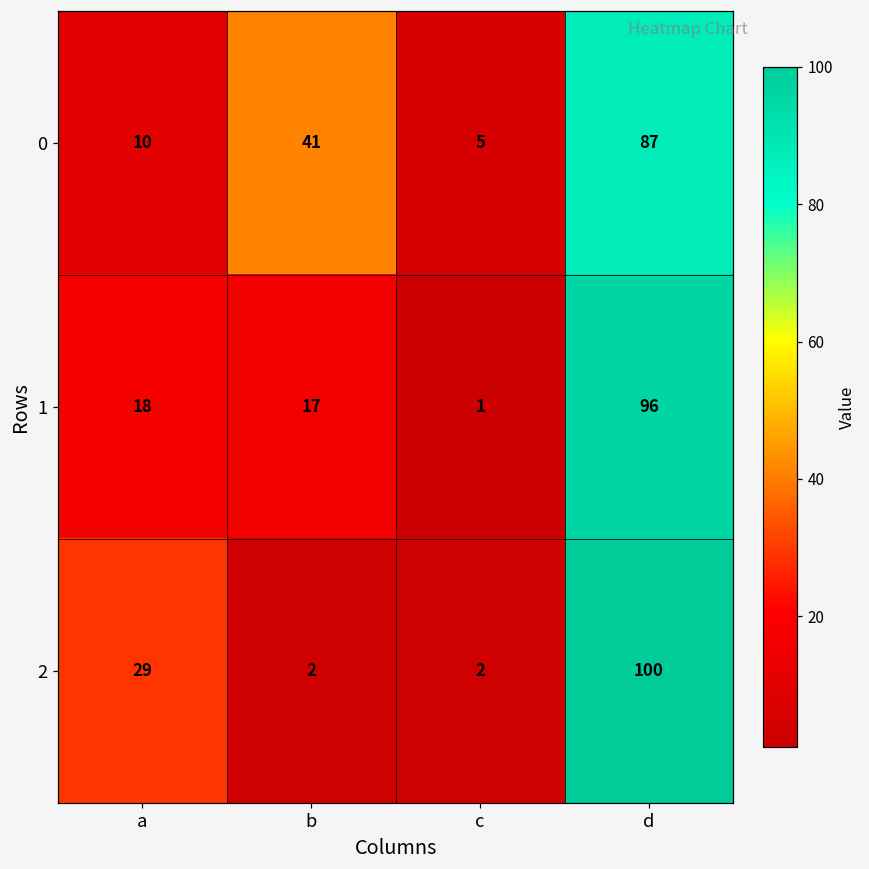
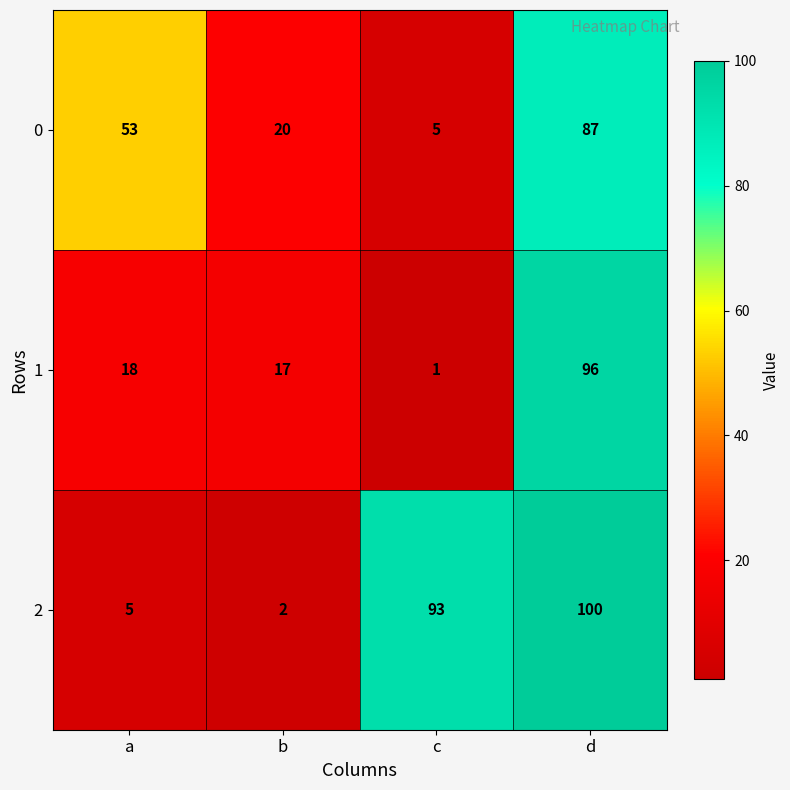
  {
    "0": {
-     "a": 10,
-     "b": 41,
+     "a": 53,
+     "b": 20,
      "c": 5,
      "d": 87
    },
    "1": {
      "a": 18,
      "b": 17,
      "c": 1,
      "d": 96
    },
    "2": {
-     "a": 29,
+     "a": 5,
      "b": 2,
-     "c": 2,
+     "c": 93,
      "d": 100
    }
  }
